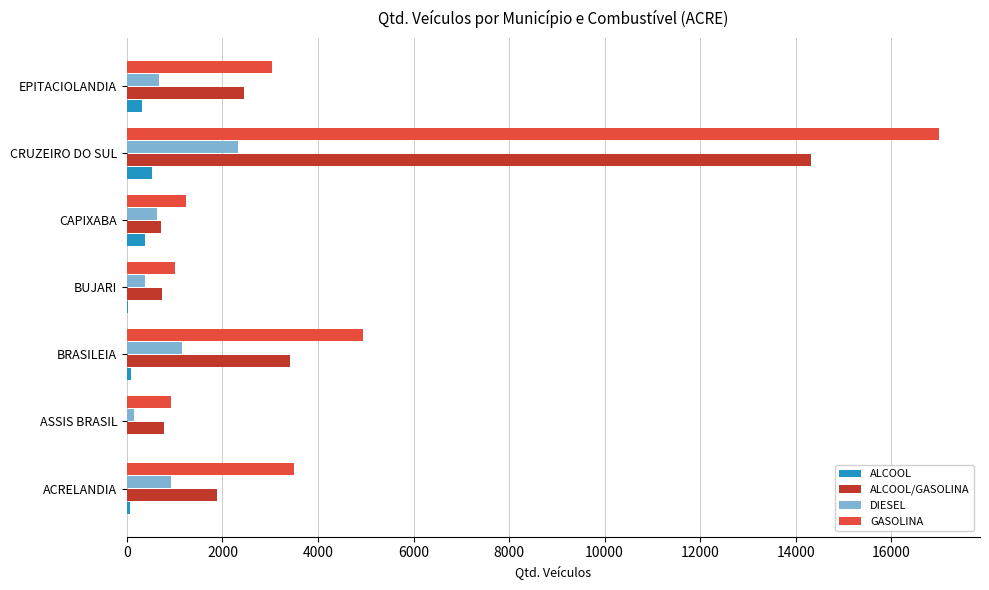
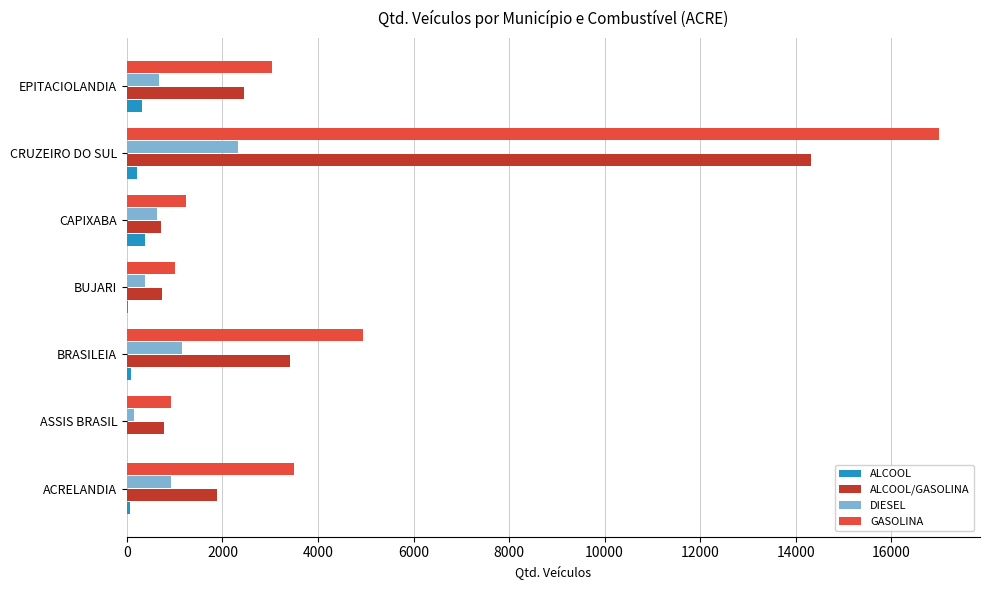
  {
    "ALCOOL": {
      "EPITACIOLANDIA": 300,
-     "CRUZEIRO DO SUL": 500,
+     "CRUZEIRO DO SUL": 200,
      "CAPIXABA": 400,
      "BRASILEIA": 100,
      "ACRELANDIA": 100
    },
    "DIESEL": {
      "EPITACIOLANDIA": 700,
      "CRUZEIRO DO SUL": 2300,
      "CAPIXABA": 600,
      "BUJARI": 400,
      "BRASILEIA": 1200,
      "ASSIS BRASIL": 100,
      "ACRELANDIA": 900
    }
  }
